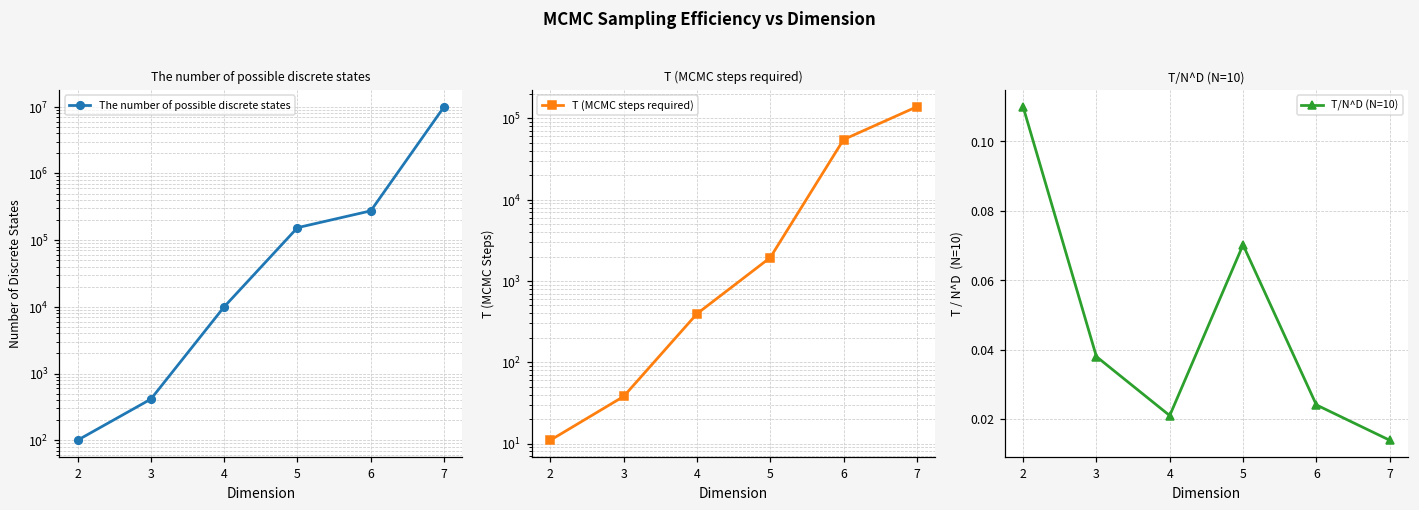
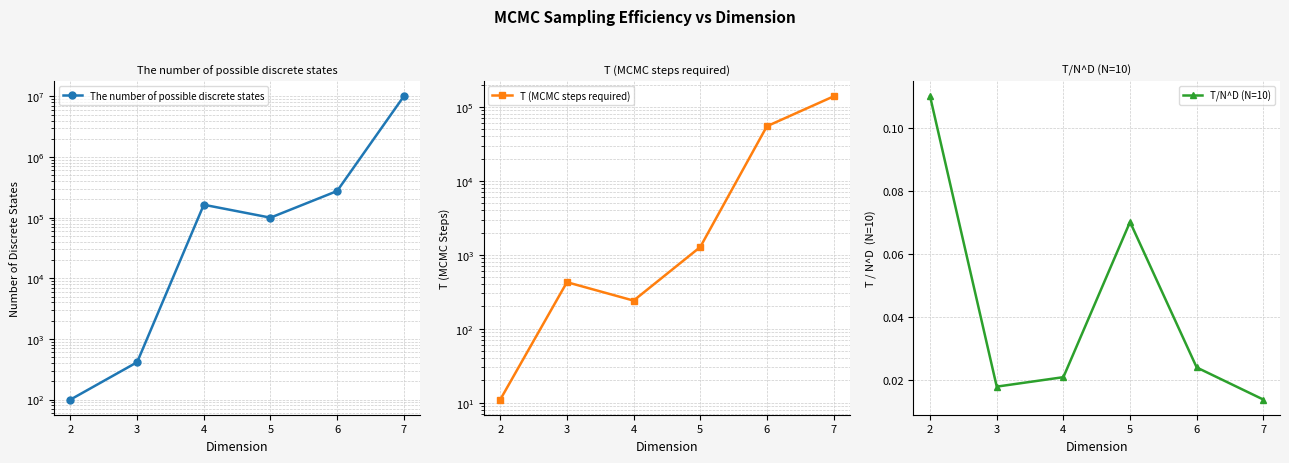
  {
    "The number of possible discrete states": {
      "2": 100,
      "3": 400,
-     "4": 10000,
-     "5": 150000,
+     "4": 160000,
+     "5": 100000,
      "6": 300000,
      "7": 10000000
    },
    "T (MCMC steps required)": {
      "2": 11,
-     "3": 40,
-     "4": 400,
-     "5": 1900,
+     "3": 400,
+     "4": 240,
+     "5": 1300,
      "6": 50000,
      "7": 140000
    },
    "T/N^D (N=10)": {
      "2": 0.110,
-     "3": 0.038,
+     "3": 0.018,
      "4": 0.021,
      "5": 0.070,
      "6": 0.024,
      "7": 0.014
    }
  }
